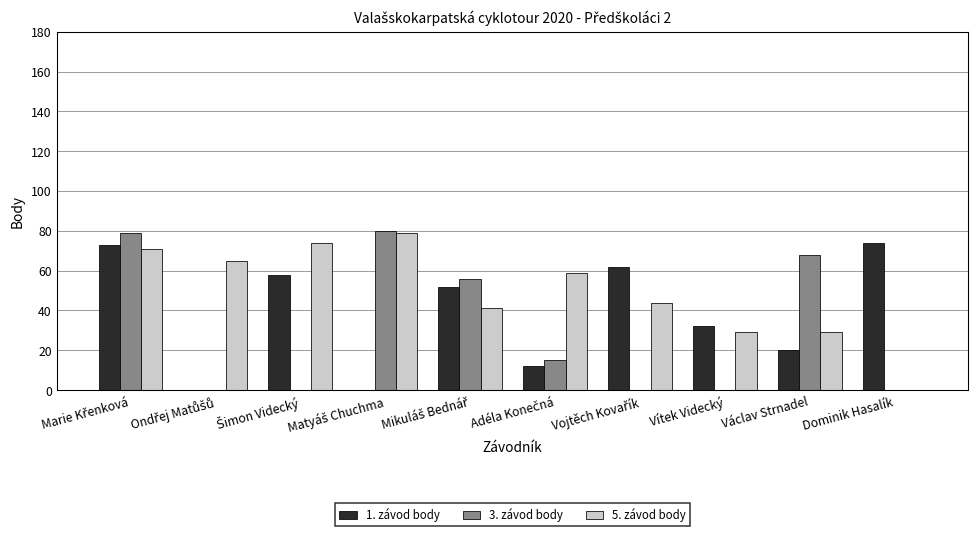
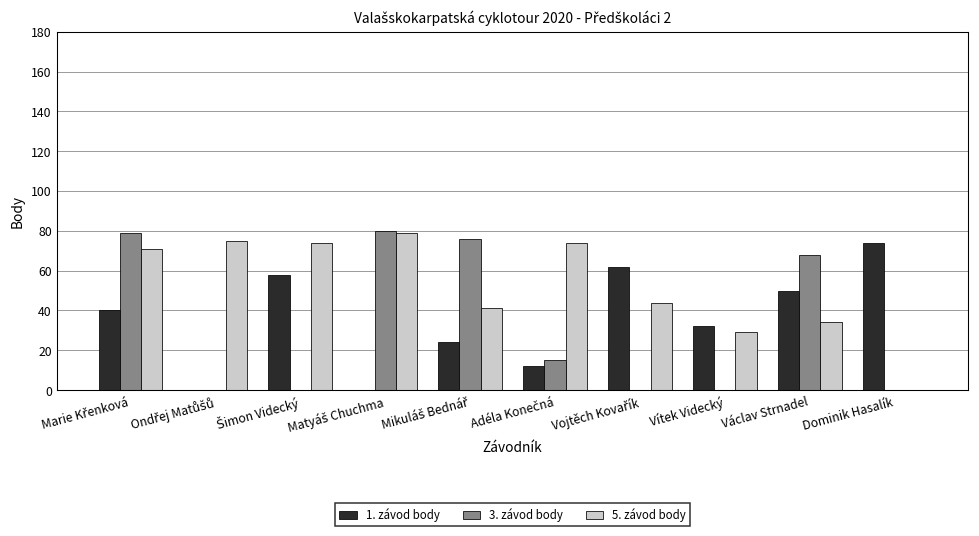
  {
    "1. závod body": {
-     "Marie Křenková": 73,
+     "Marie Křenková": 40,
      "Ondřej Matůšů": 0,
      "Šimon Videcký": 58,
      "Matyáš Chuchma": 0,
-     "Mikuláš Bednář": 52,
+     "Mikuláš Bednář": 24,
      "Adéla Konečná": 12,
      "Vojtěch Kovařík": 62,
      "Vítek Videcký": 32,
-     "Václav Strnadel": 20,
+     "Václav Strnadel": 50,
      "Dominik Hasalík": 74
    },
    "3. závod body": {
      "Marie Křenková": 79,
      "Ondřej Matůšů": 0,
      "Šimon Videcký": 0,
      "Matyáš Chuchma": 80,
-     "Mikuláš Bednář": 56,
+     "Mikuláš Bednář": 76,
      "Adéla Konečná": 15,
      "Vojtěch Kovařík": 0,
      "Vítek Videcký": 0,
      "Václav Strnadel": 68,
      "Dominik Hasalík": 0
    },
    "5. závod body": {
      "Marie Křenková": 71,
-     "Ondřej Matůšů": 65,
+     "Ondřej Matůšů": 75,
      "Šimon Videcký": 74,
      "Matyáš Chuchma": 79,
      "Mikuláš Bednář": 41,
-     "Adéla Konečná": 59,
+     "Adéla Konečná": 74,
      "Vojtěch Kovařík": 44,
      "Vítek Videcký": 29,
-     "Václav Strnadel": 29,
+     "Václav Strnadel": 34,
      "Dominik Hasalík": 0
    }
  }
